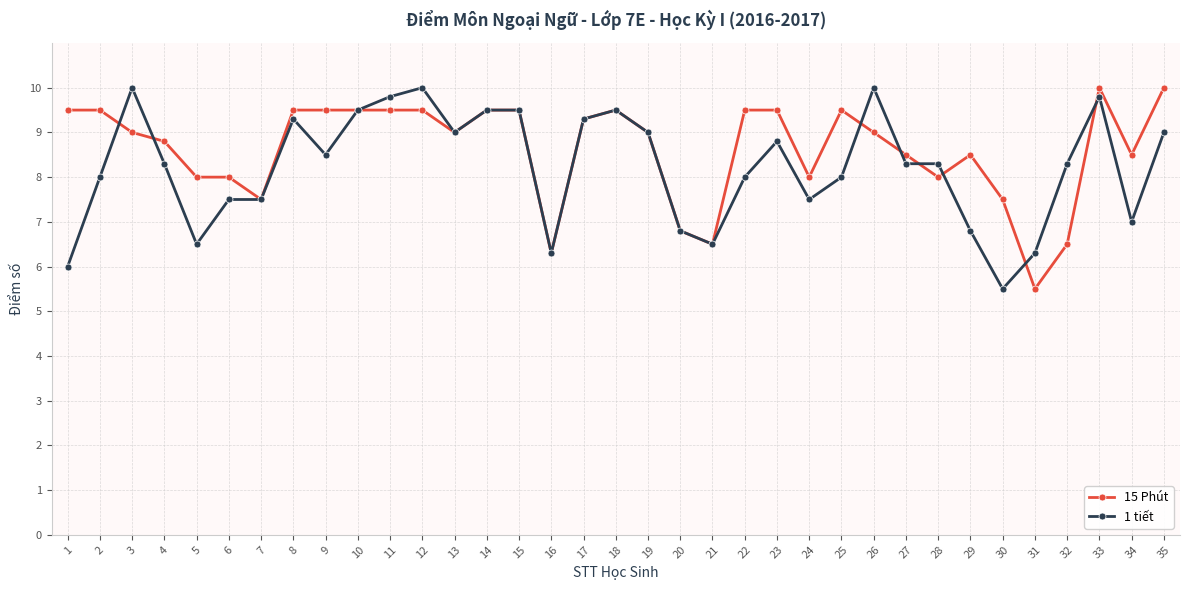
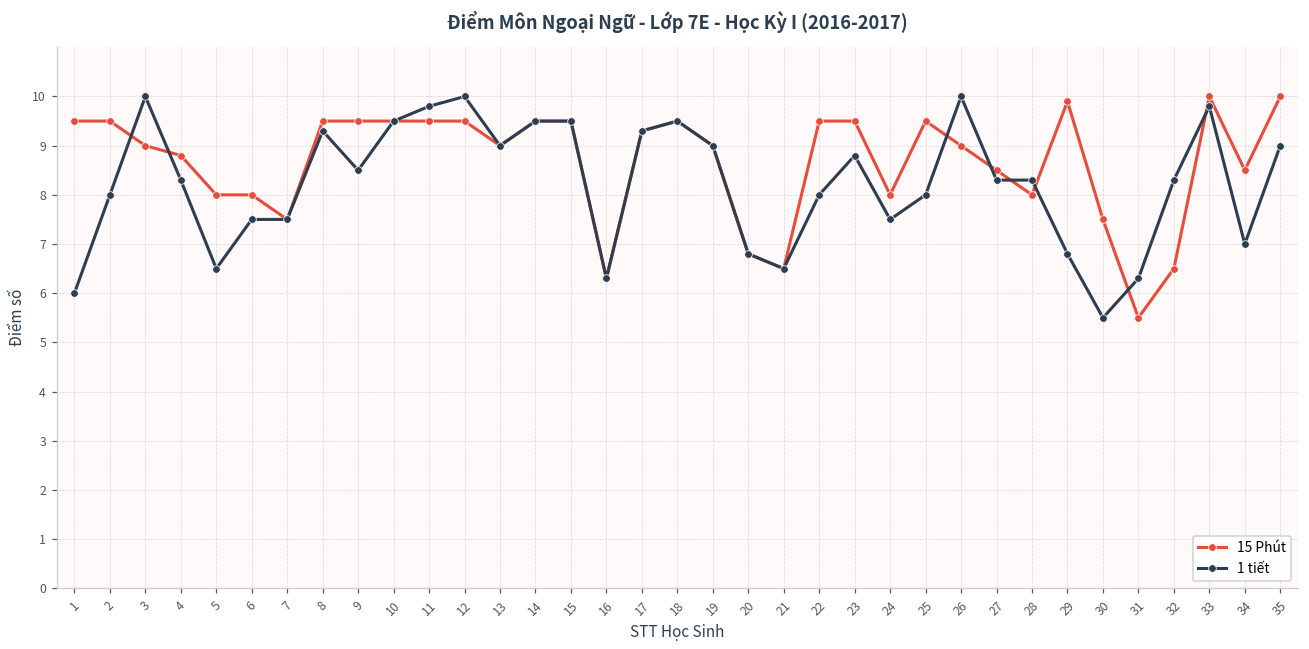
  {
    "15 Phút": {
      "1": 9.5,
      "2": 9.5,
      "3": 9.0,
      "4": 8.8,
      "5": 8.0,
      "6": 8.0,
      "8": 9.5,
      "9": 9.5,
      "11": 9.5,
      "12": 9.5,
      "22": 9.5,
      "23": 9.5,
      "24": 8.0,
      "25": 9.5,
      "26": 9.0,
      "27": 8.5,
      "28": 8.0,
-     "29": 8.5,
+     "29": 9.9,
      "30": 7.5,
      "31": 5.5,
      "32": 6.5,
      "33": 10.0,
      "34": 8.5,
      "35": 10.0
    },
    "1 tiết": {
      "1": 6.0,
      "2": 8.0,
      "3": 10.0,
      "4": 8.3,
      "5": 6.5,
      "6": 7.5,
      "8": 9.3,
      "9": 8.5,
      "11": 9.8,
      "12": 10.0,
      "22": 8.0,
      "23": 8.8,
      "24": 7.5,
      "25": 8.0,
      "26": 10.0,
      "27": 8.3,
      "28": 8.3,
      "29": 6.8,
      "30": 5.5,
      "31": 6.3,
      "32": 8.3,
      "33": 9.8,
      "34": 7.0,
      "35": 9.0
    }
  }
